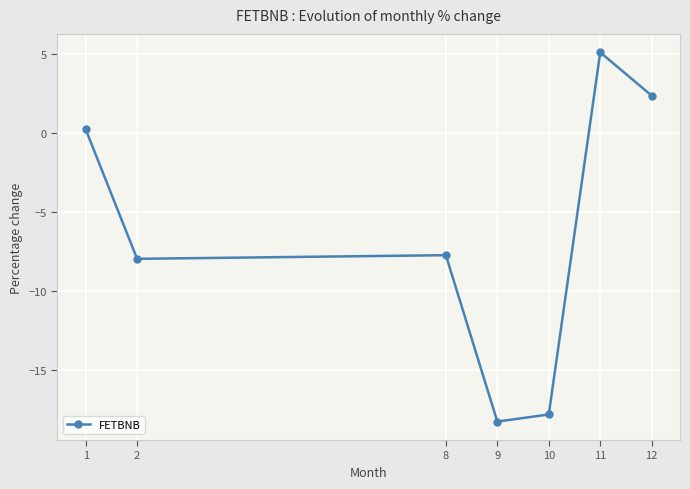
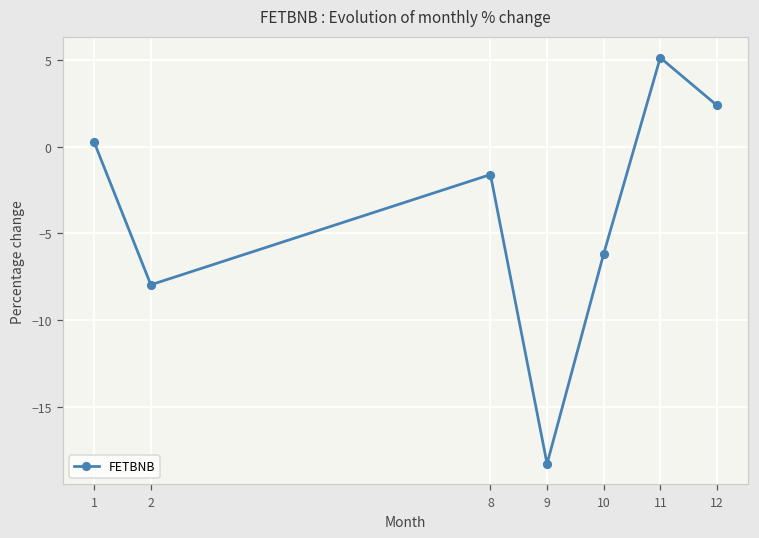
  {
    "1": 0.2,
    "2": -8.0,
-   "8": -7.7,
+   "8": -1.6,
    "9": -18.3,
-   "10": -17.8,
+   "10": -6.2,
    "11": 5.1,
    "12": 2.4
  }
